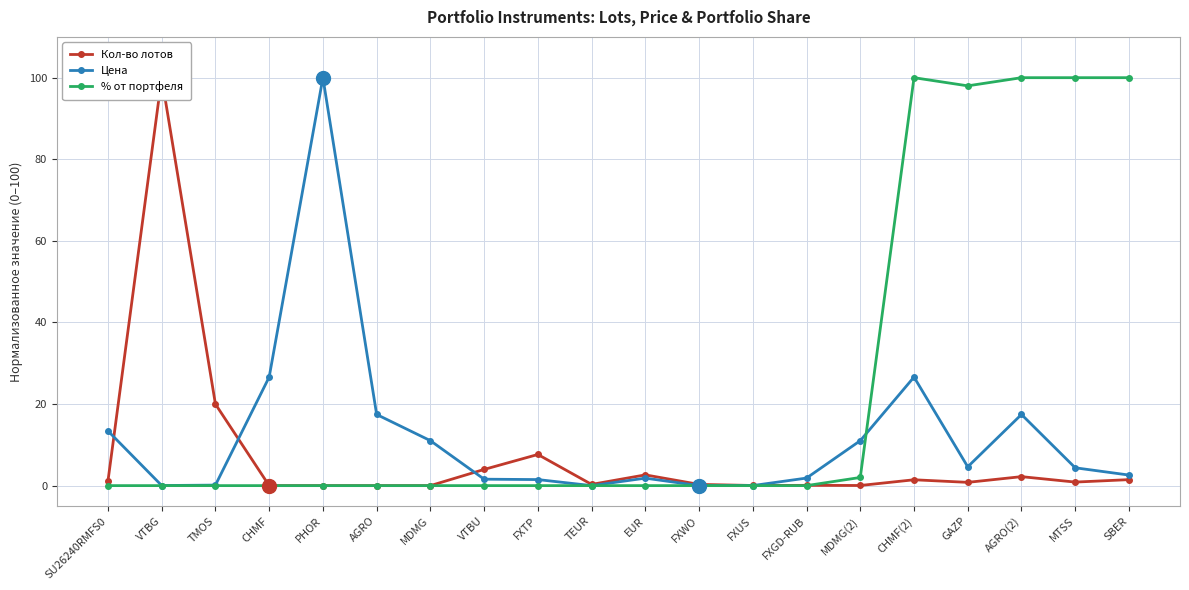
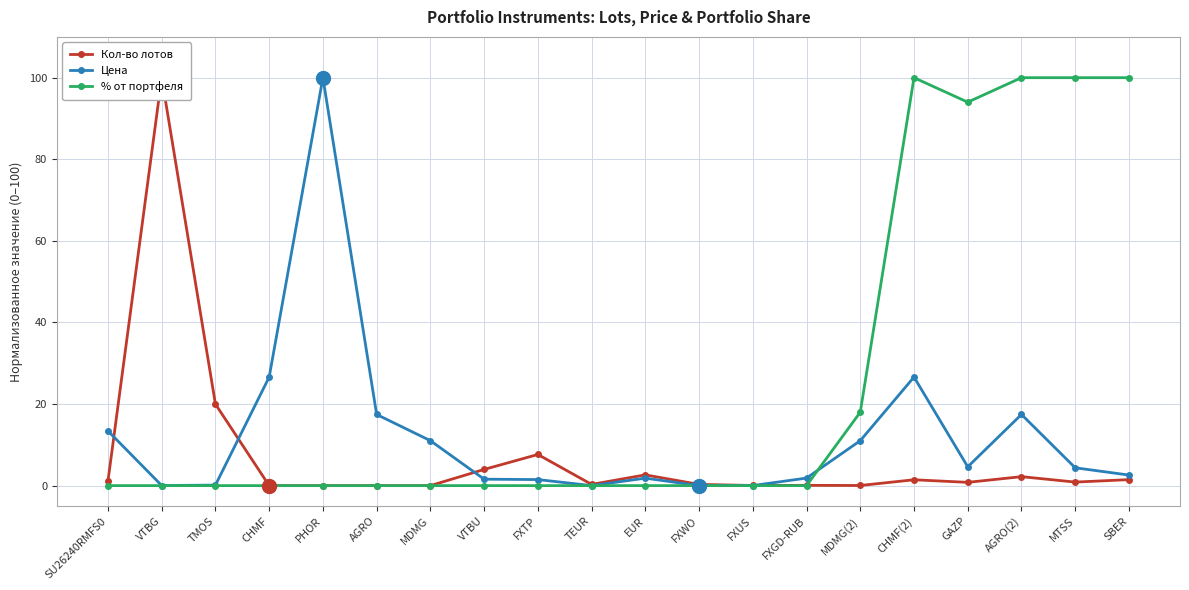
  {
    "% от портфеля": {
      "SU26240RMFS0": 0,
      "VTBU": 0,
      "FXTP": 0,
      "EUR": 0,
-     "MDMG(2)": 2,
+     "MDMG(2)": 18,
      "CHMF(2)": 100,
-     "GAZP": 98,
+     "GAZP": 94,
      "AGRO(2)": 100,
      "MTSS": 100,
      "SBER": 100
    }
  }
